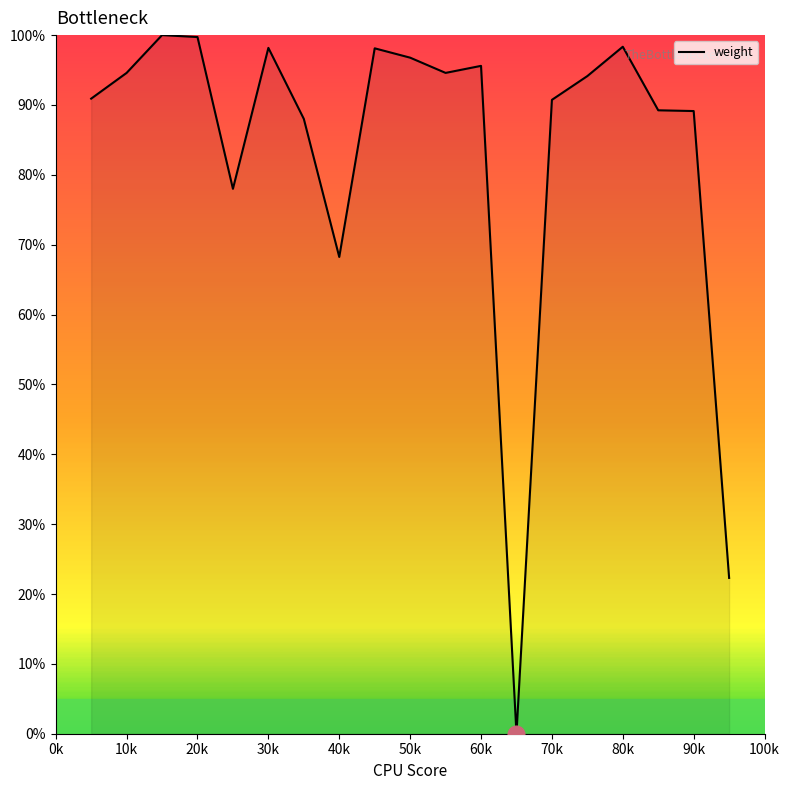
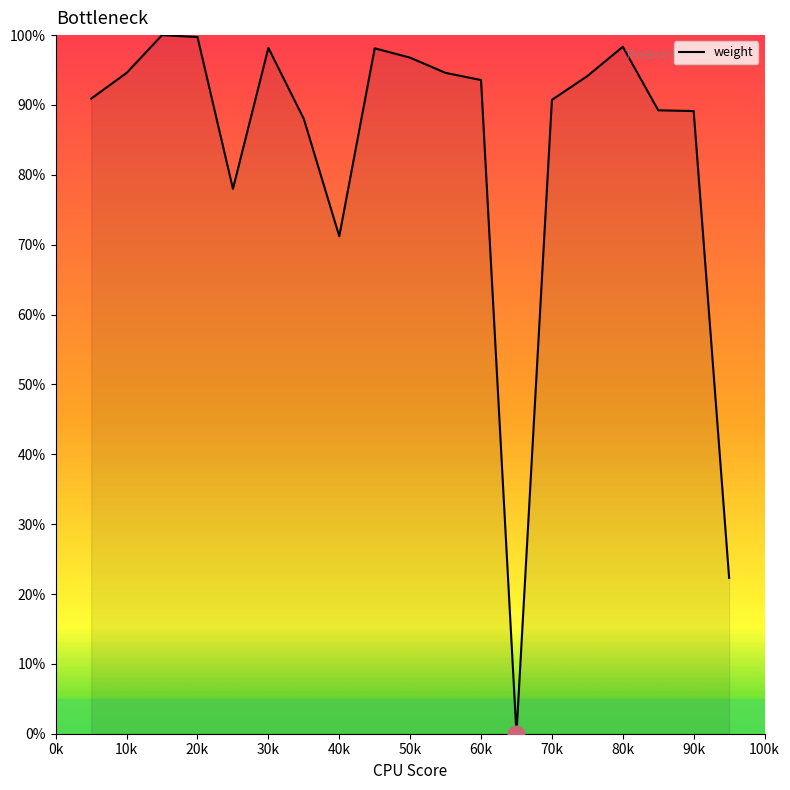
  {
    "weight": {
      "10k": "95%",
      "20k": "100%",
      "30k": "98%",
-     "40k": "68%",
+     "40k": "71%",
      "50k": "97%",
-     "60k": "96%",
+     "60k": "94%",
      "70k": "91%",
      "80k": "98%",
      "90k": "89%"
    }
  }
